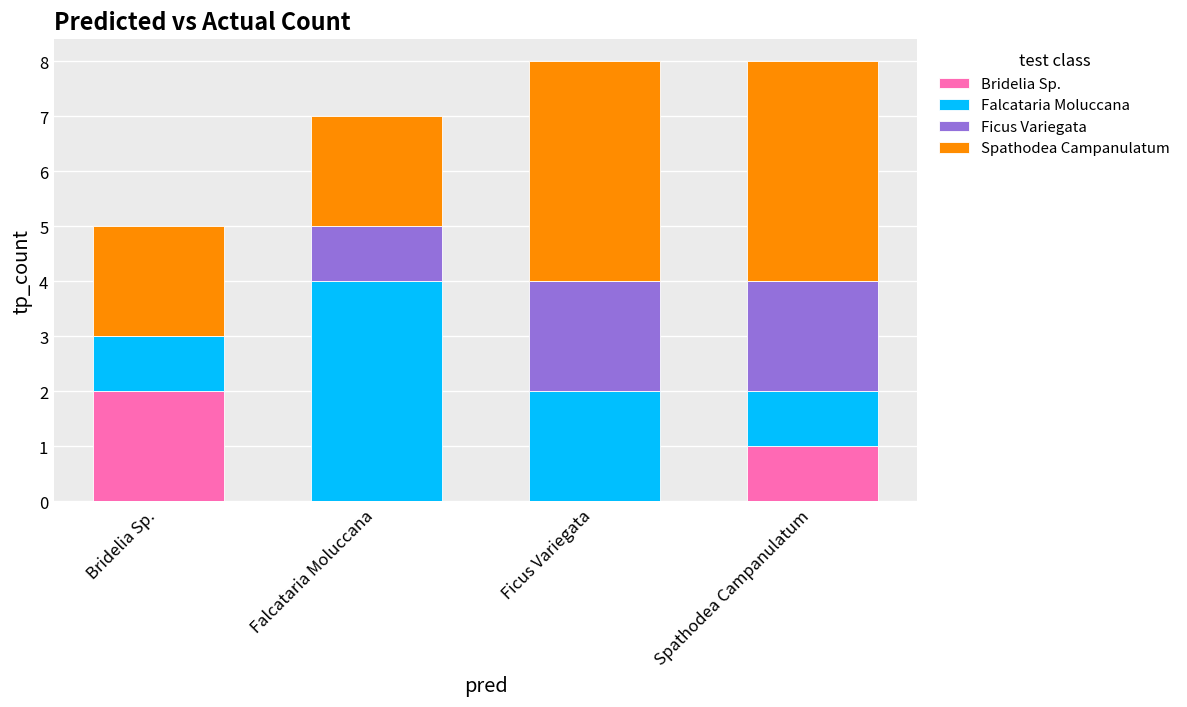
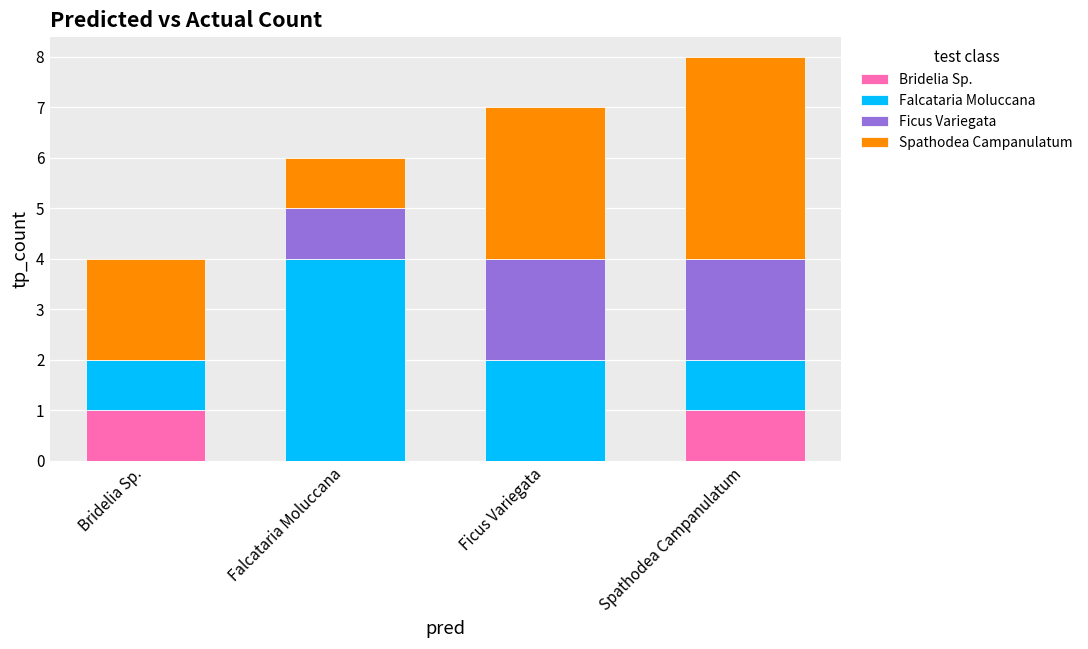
  {
    "Bridelia Sp.": {
-     "Bridelia Sp.": 2,
+     "Bridelia Sp.": 1,
      "Falcataria Moluccana": 0,
      "Ficus Variegata": 0,
      "Spathodea Campanulatum": 1
    },
    "Ficus Variegata": {
      "Bridelia Sp.": 0,
      "Falcataria Moluccana": 1,
      "Ficus Variegata": 2,
      "Spathodea Campanulatum": 2
    },
    "Spathodea Campanulatum": {
      "Bridelia Sp.": 2,
-     "Falcataria Moluccana": 2,
-     "Ficus Variegata": 4,
+     "Falcataria Moluccana": 1,
+     "Ficus Variegata": 3,
      "Spathodea Campanulatum": 4
    }
  }
